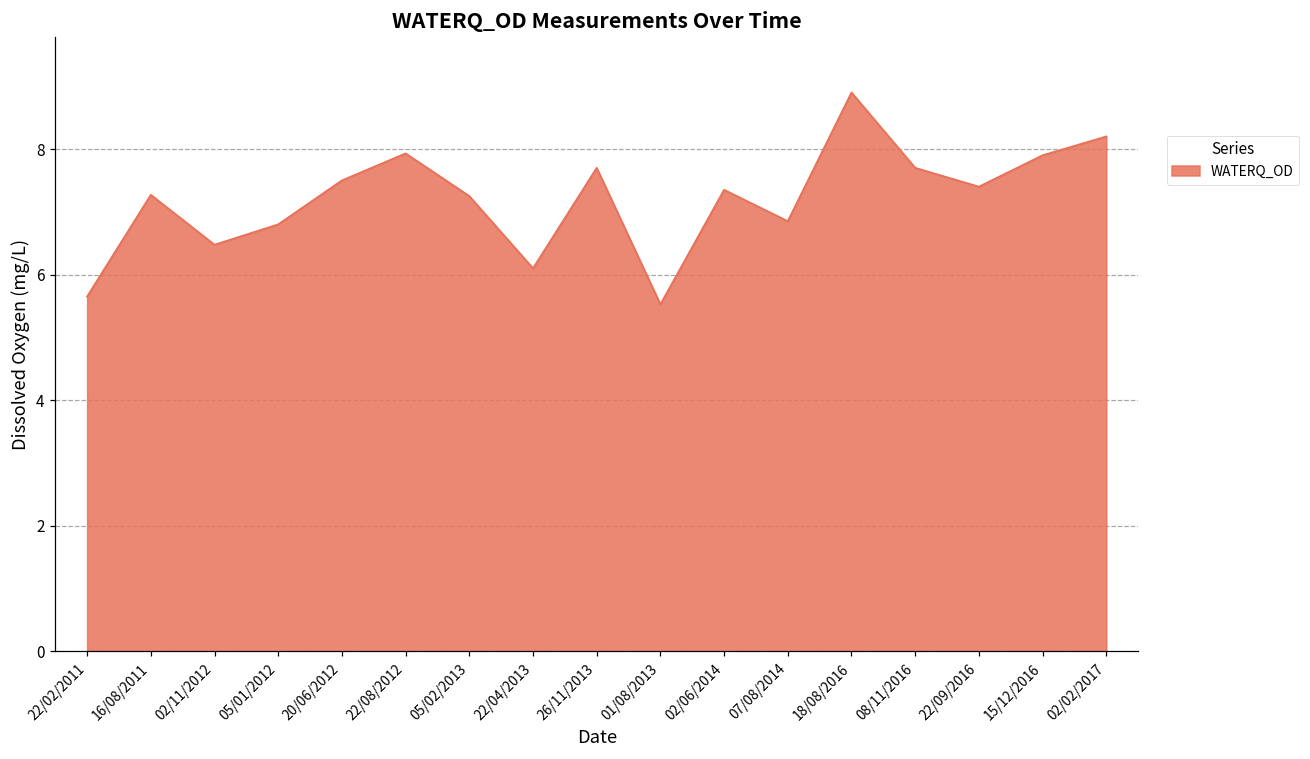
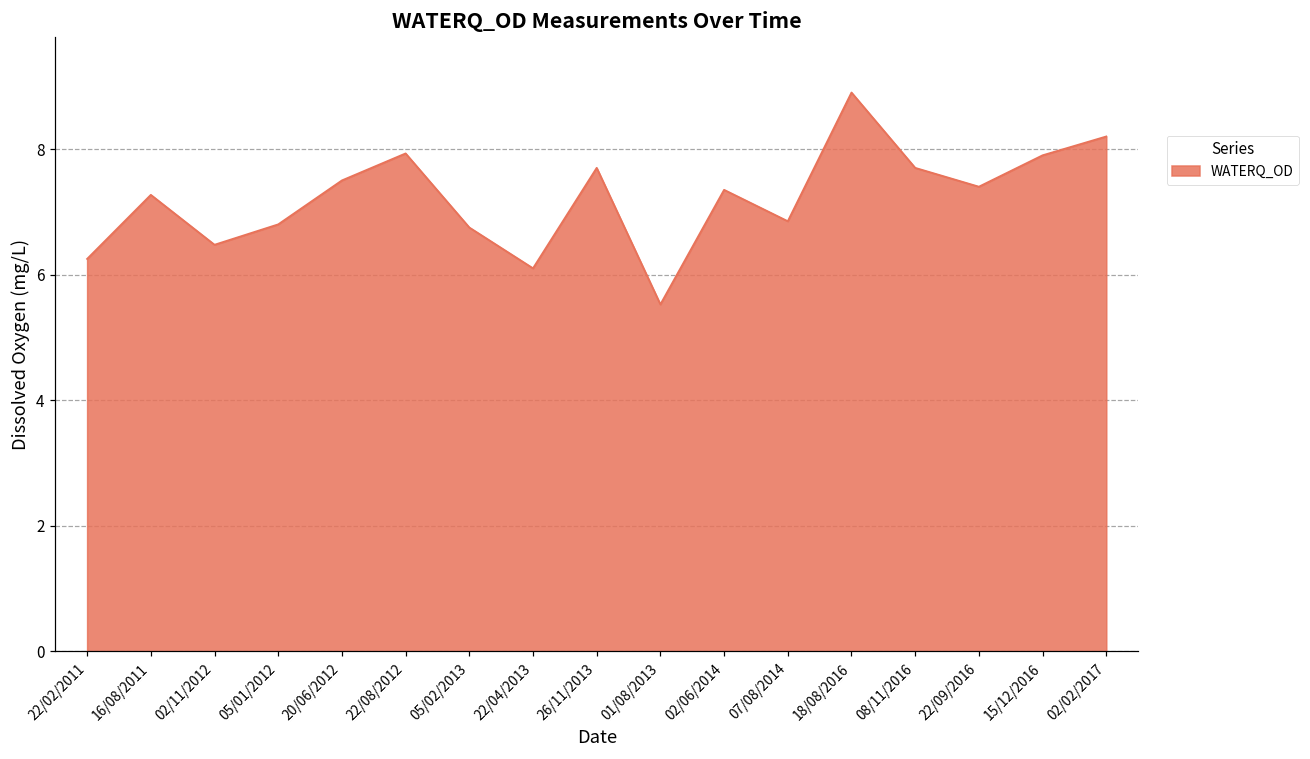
  {
-   "22/02/2011": 5.7,
+   "22/02/2011": 6.3,
    "16/08/2011": 7.3,
    "02/11/2012": 6.5,
    "05/01/2012": 6.8,
    "20/06/2012": 7.5,
    "22/08/2012": 7.9,
-   "05/02/2013": 7.3,
+   "05/02/2013": 6.8,
    "22/04/2013": 6.1,
    "26/11/2013": 7.7,
    "01/08/2013": 5.5,
    "02/06/2014": 7.4,
    "07/08/2014": 6.9,
    "18/08/2016": 8.9,
    "08/11/2016": 7.7,
    "22/09/2016": 7.4,
    "15/12/2016": 7.9,
    "02/02/2017": 8.2
  }
